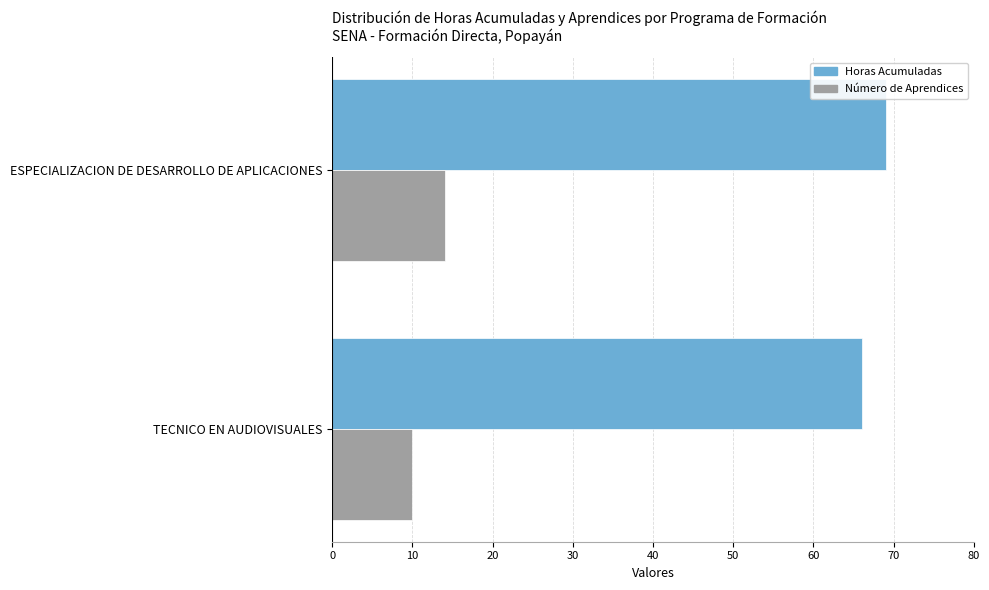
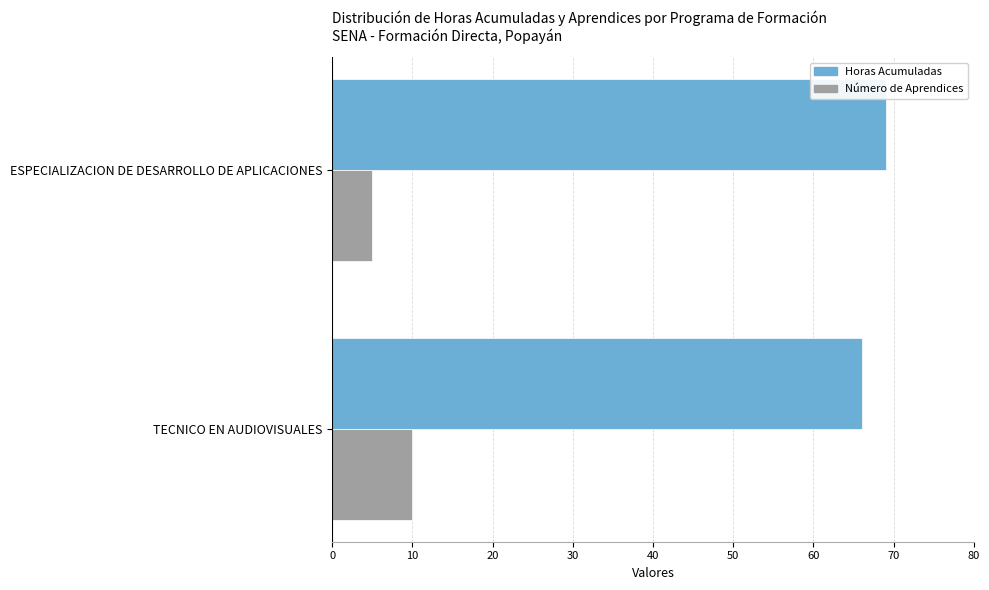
  {
    "Horas Acumuladas": {
      "ESPECIALIZACION DE DESARROLLO DE APLICACIONES": 69,
      "TECNICO EN AUDIOVISUALES": 66
    },
    "Número de Aprendices": {
-     "ESPECIALIZACION DE DESARROLLO DE APLICACIONES": 14,
+     "ESPECIALIZACION DE DESARROLLO DE APLICACIONES": 5,
      "TECNICO EN AUDIOVISUALES": 10
    }
  }
